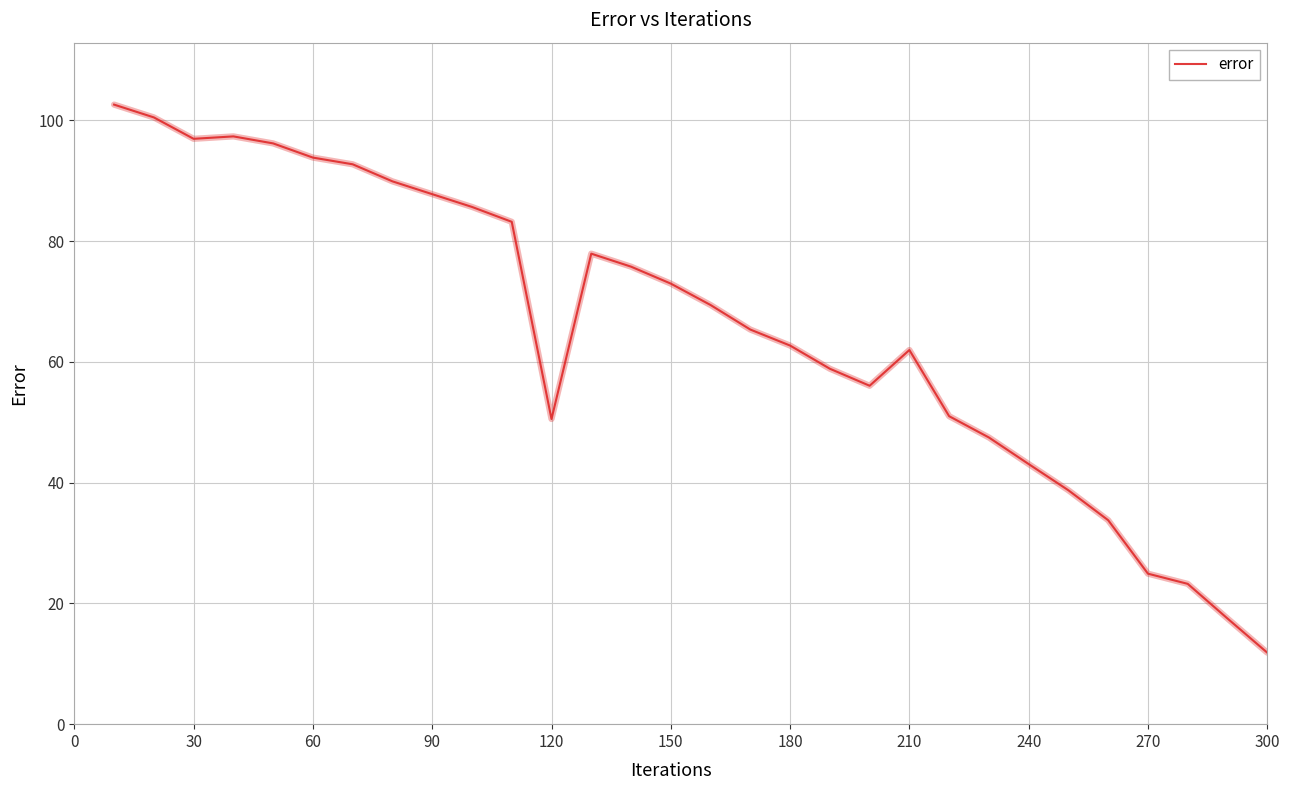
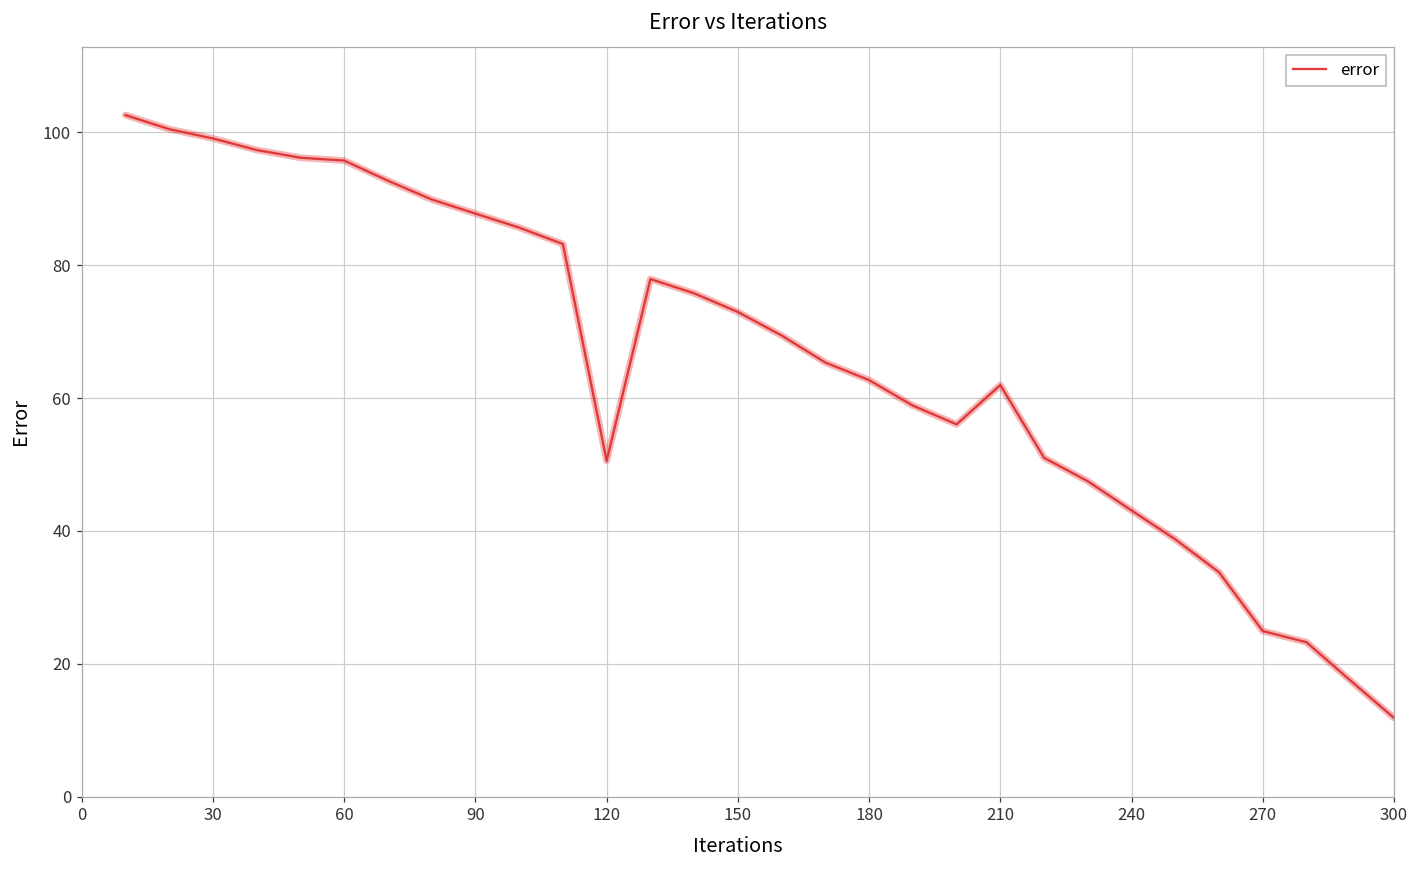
  {
-   "30": 97,
-   "60": 94,
+   "30": 99,
+   "60": 96,
    "90": 88,
    "120": 51,
    "150": 73,
    "180": 63,
    "210": 62,
    "240": 43,
    "270": 25,
    "300": 12
  }
